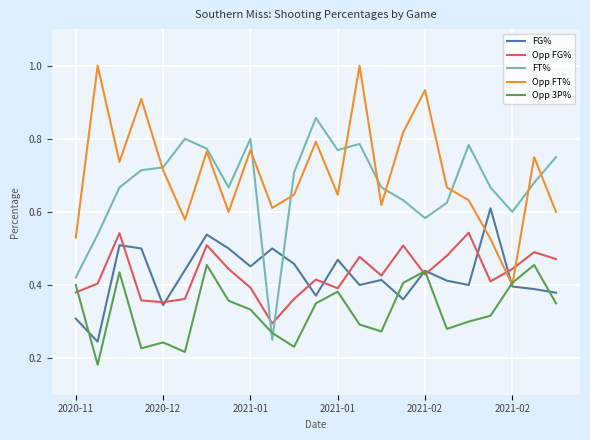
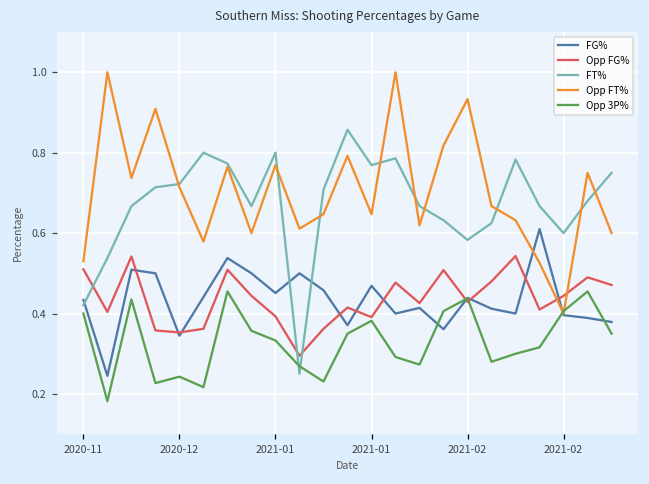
  {
    "FG%": {
-     "2020-11": 0.31,
+     "2020-11": 0.43,
      "2020-12": 0.35
    },
    "Opp FG%": {
-     "2020-11": 0.38,
+     "2020-11": 0.51,
      "2020-12": 0.35
    },
    "FT%": {
      "2020-11": 0.42,
      "2020-12": 0.72
    },
    "Opp FT%": {
      "2020-11": 0.53,
      "2020-12": 0.71
    },
    "Opp 3P%": {
      "2020-11": 0.40,
      "2020-12": 0.24
    }
  }
